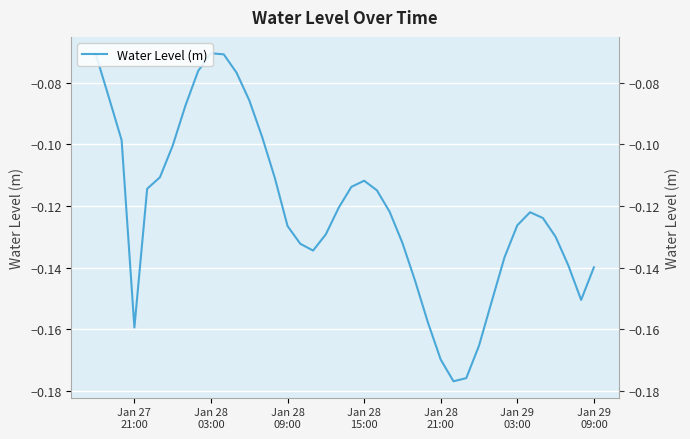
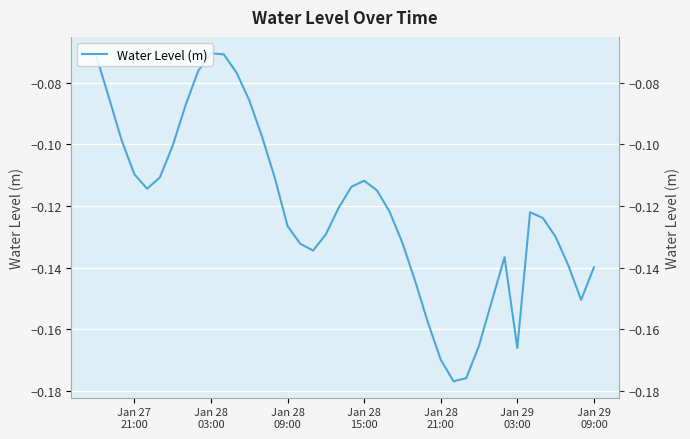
  {
-   "Jan 27 21:00": -0.159,
+   "Jan 27 21:00": -0.110,
    "Jan 28 09:00": -0.127,
    "Jan 28 15:00": -0.112,
    "Jan 28 21:00": -0.170,
-   "Jan 29 03:00": -0.126,
+   "Jan 29 03:00": -0.166,
    "Jan 29 09:00": -0.140
  }
